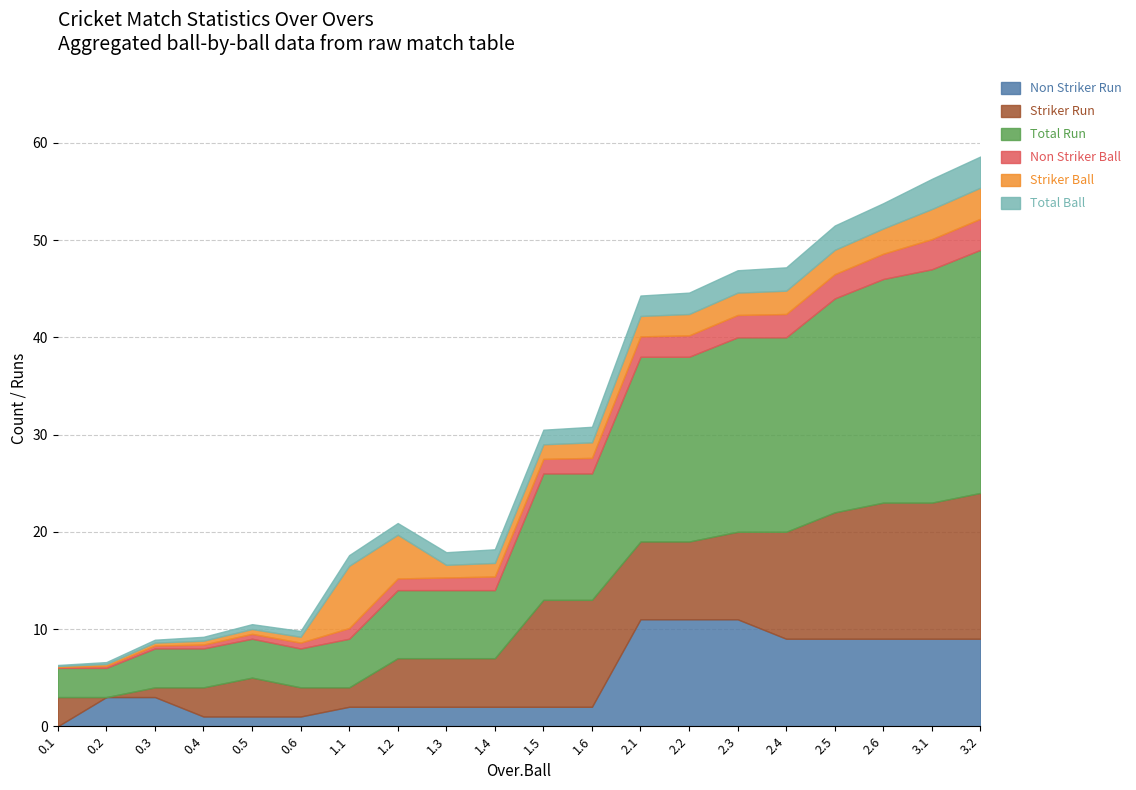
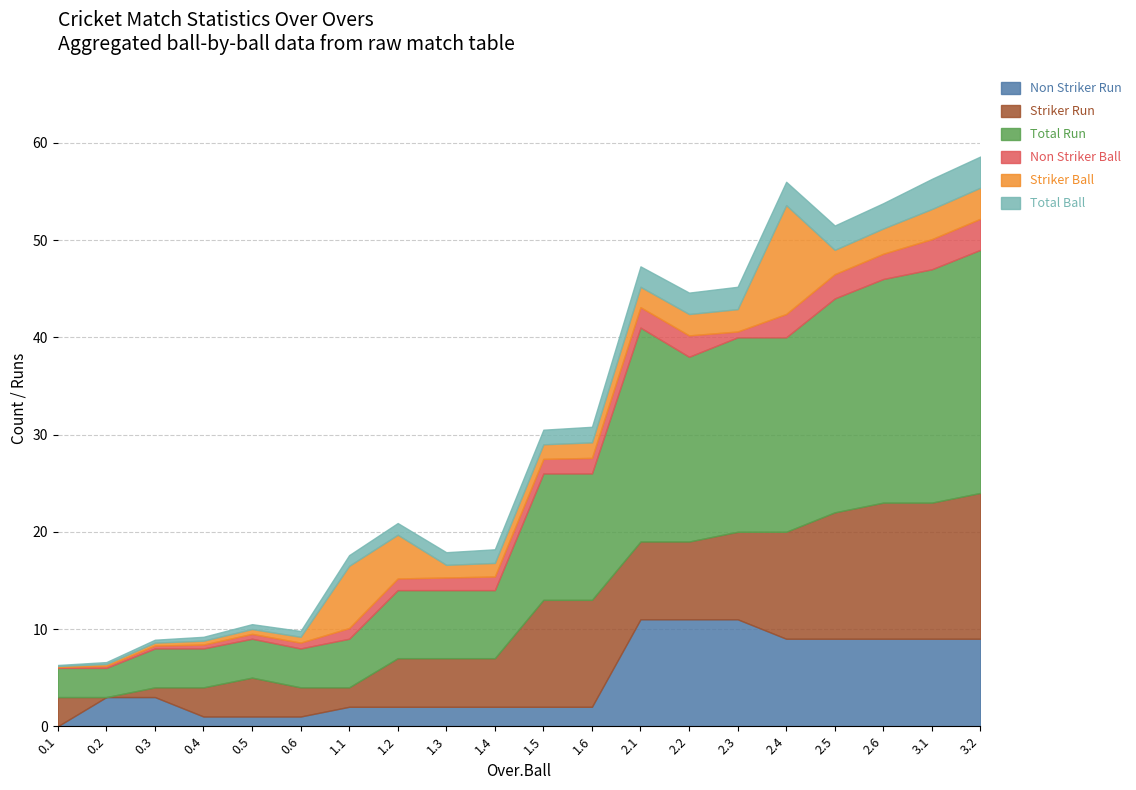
  {
    "Non Striker Run": {
      "0.1": 0,
      "0.3": 3,
      "0.4": 1,
      "0.5": 1,
      "0.6": 1,
      "1.1": 2,
      "1.2": 2,
      "1.3": 2,
      "1.4": 2,
      "1.5": 2,
      "1.6": 2,
      "2.1": 11,
      "2.2": 11,
      "2.3": 11,
      "2.4": 9,
      "2.5": 9,
      "2.6": 9,
      "3.1": 9,
      "3.2": 9
    },
    "Total Run": {
      "0.3": 4,
      "0.4": 4,
      "0.5": 4,
      "0.6": 4,
      "1.1": 5,
      "1.2": 7,
      "1.3": 7,
      "1.4": 7,
      "1.5": 13,
      "1.6": 13,
-     "2.1": 19,
+     "2.1": 22,
      "2.2": 19,
      "2.3": 20,
      "2.4": 20,
      "2.5": 22,
      "2.6": 23,
      "3.1": 24,
      "3.2": 25
    },
    "Non Striker Ball": {
      "0.3": 0,
      "0.4": 0,
      "0.5": 1,
      "0.6": 1,
      "1.1": 1,
      "1.2": 1,
      "1.3": 1,
      "1.4": 1,
      "1.5": 2,
      "1.6": 2,
      "2.1": 2,
      "2.2": 2,
-     "2.3": 2,
+     "2.3": 1,
      "2.4": 2,
      "2.5": 3,
      "2.6": 3,
      "3.1": 3,
      "3.2": 3
    },
    "Striker Ball": {
      "0.3": 0,
      "0.4": 0,
      "0.5": 1,
      "0.6": 1,
      "1.1": 6,
      "1.2": 5,
      "1.3": 1,
      "1.4": 1,
      "1.5": 2,
      "1.6": 2,
      "2.1": 2,
      "2.2": 2,
      "2.3": 2,
-     "2.4": 2,
+     "2.4": 11,
      "2.5": 3,
      "2.6": 3,
      "3.1": 3,
      "3.2": 3
    },
    "Total Ball": {
      "0.3": 0,
      "0.4": 0,
      "0.5": 1,
      "0.6": 1,
      "1.1": 1,
      "1.2": 1,
      "1.3": 1,
      "1.4": 1,
      "1.5": 2,
      "1.6": 2,
      "2.1": 2,
      "2.2": 2,
      "2.3": 2,
      "2.4": 2,
      "2.5": 3,
      "2.6": 3,
      "3.1": 3,
      "3.2": 3
    }
  }
